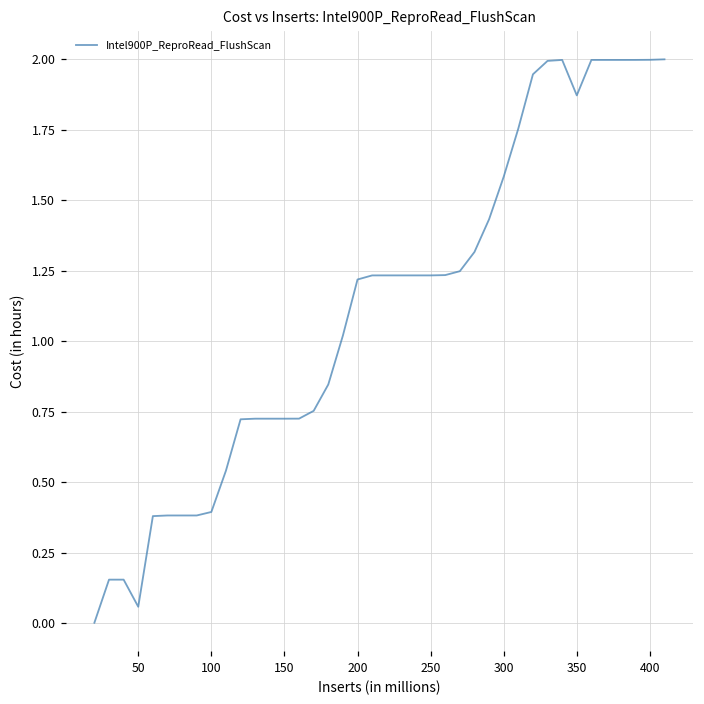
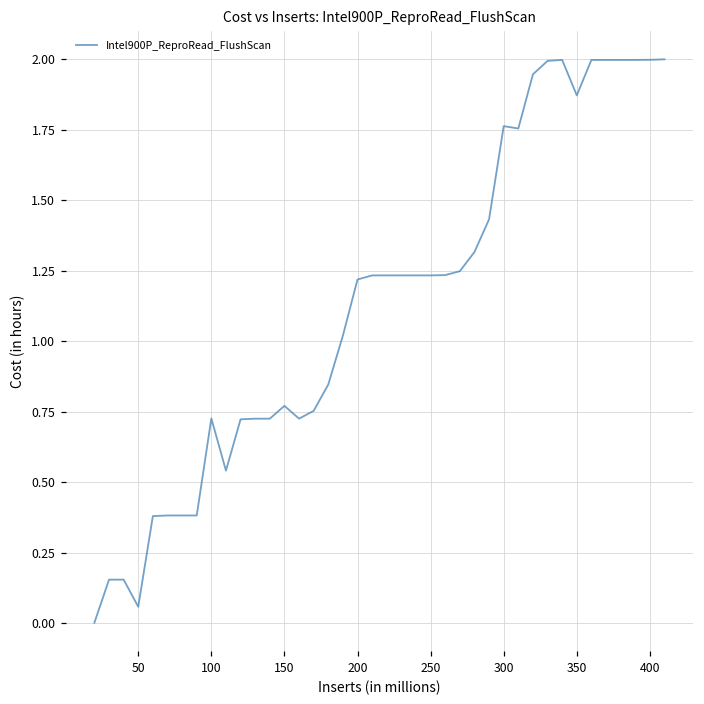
  {
    "50": 0.06,
-   "100": 0.39,
-   "150": 0.73,
+   "100": 0.73,
+   "150": 0.77,
    "200": 1.22,
    "250": 1.23,
-   "300": 1.58,
+   "300": 1.76,
    "350": 1.87,
    "400": 2.00
  }
